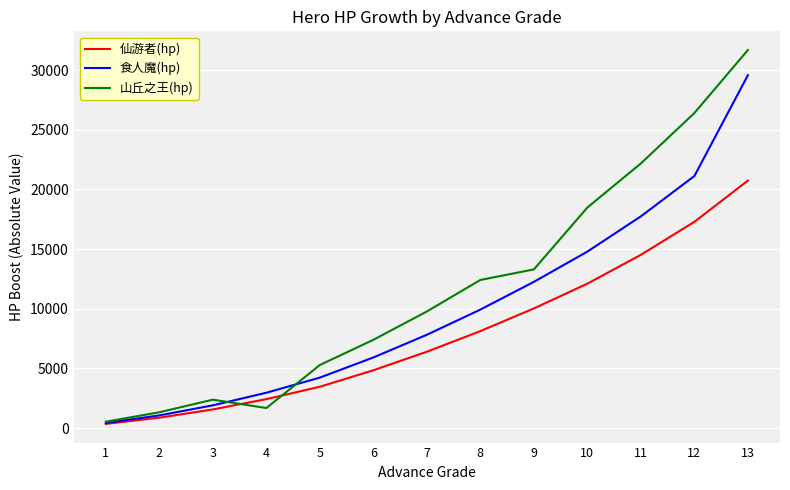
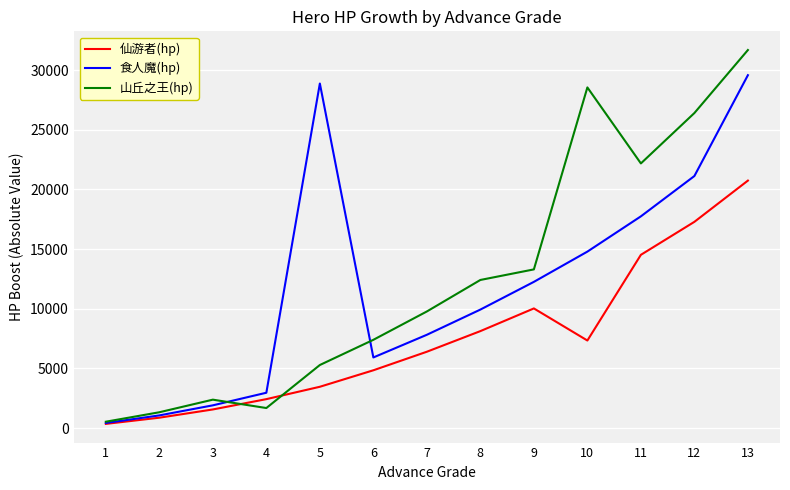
  {
    "仙游者(hp)": {
      "3": 1600,
      "4": 2400,
      "5": 3500,
      "6": 4800,
      "7": 6400,
      "8": 8100,
      "9": 10000,
-     "10": 12100,
+     "10": 7300,
      "11": 14500,
      "12": 17300,
      "13": 20700
    },
    "食人魔(hp)": {
      "3": 1900,
      "4": 3000,
-     "5": 4200,
+     "5": 28900,
      "6": 5900,
      "7": 7800,
      "8": 9900,
      "9": 12200,
      "10": 14800,
      "11": 17700,
      "12": 21100,
      "13": 29600
    },
    "山丘之王(hp)": {
      "2": 1300,
      "3": 2400,
      "4": 1700,
      "5": 5300,
      "6": 7400,
      "7": 9800,
      "8": 12400,
      "9": 13300,
-     "10": 18500,
+     "10": 28500,
      "11": 22200,
      "12": 26400,
      "13": 31700
    }
  }
